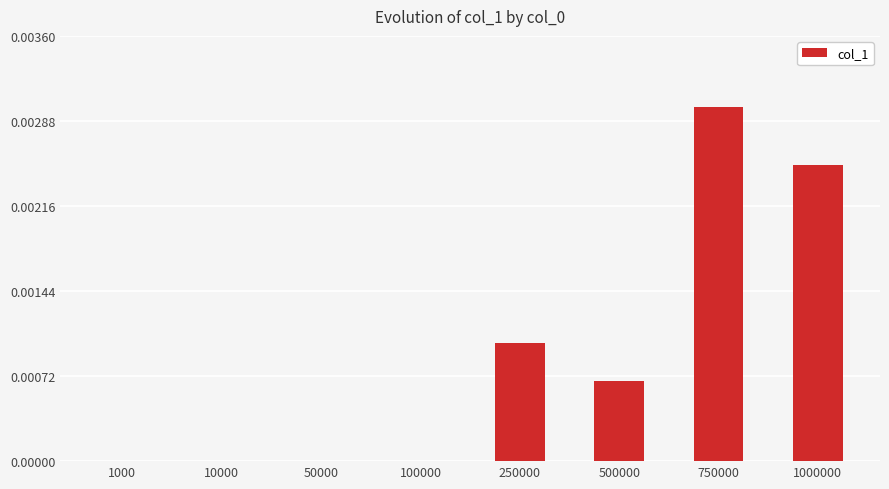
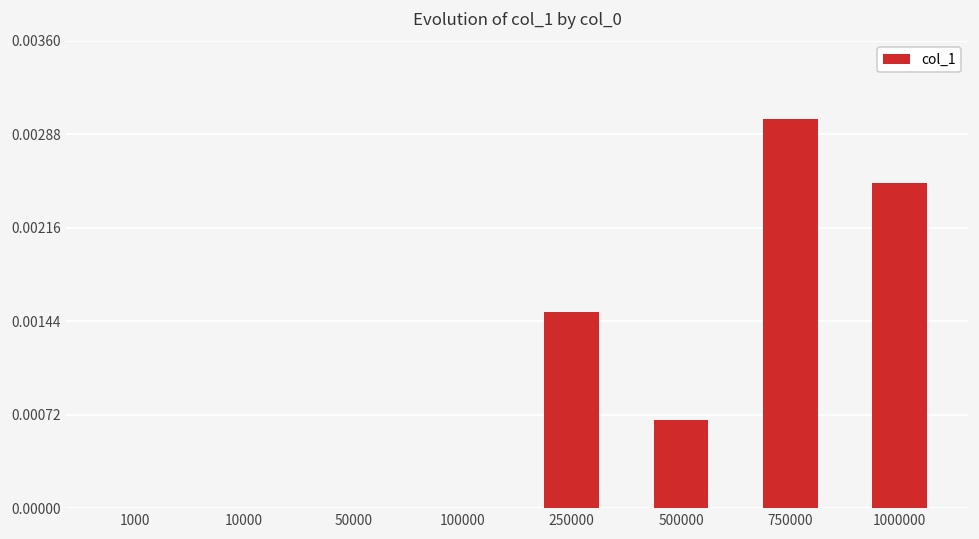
  {
    "1000": 0.00000,
    "10000": 0.00000,
    "50000": 0.00000,
    "100000": 0.00000,
-   "250000": 0.00100,
+   "250000": 0.00151,
    "500000": 0.00068,
    "750000": 0.00300,
    "1000000": 0.00251
  }
